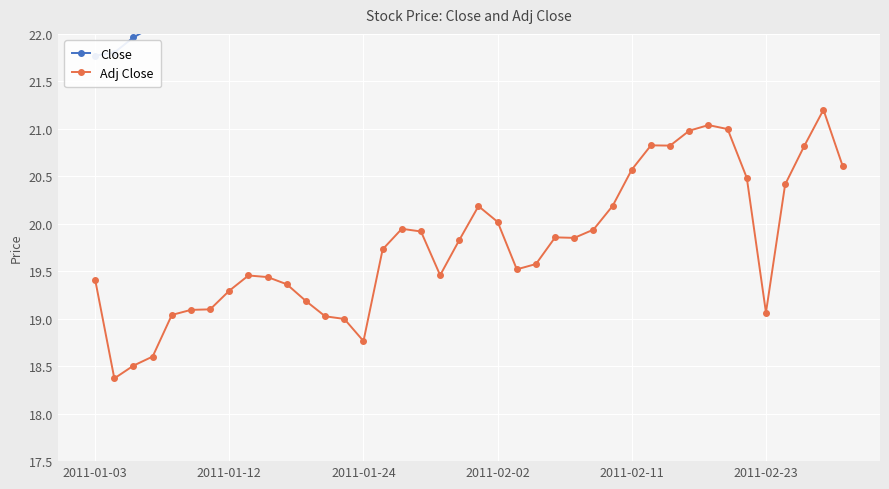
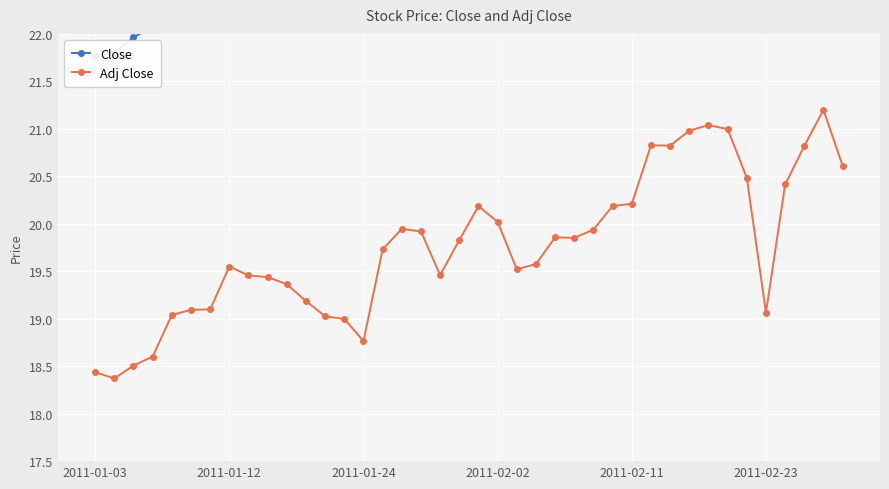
  {
    "Adj Close": {
-     "2011-01-03": 19.4,
-     "2011-01-12": 19.3,
+     "2011-01-03": 18.4,
+     "2011-01-12": 19.5,
      "2011-01-24": 18.8,
      "2011-02-02": 20.0,
-     "2011-02-11": 20.6,
+     "2011-02-11": 20.2,
      "2011-02-23": 19.1
    }
  }
